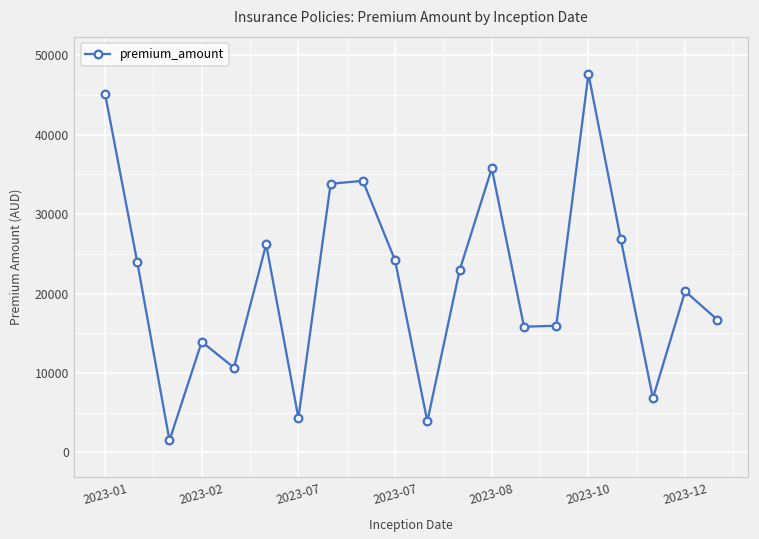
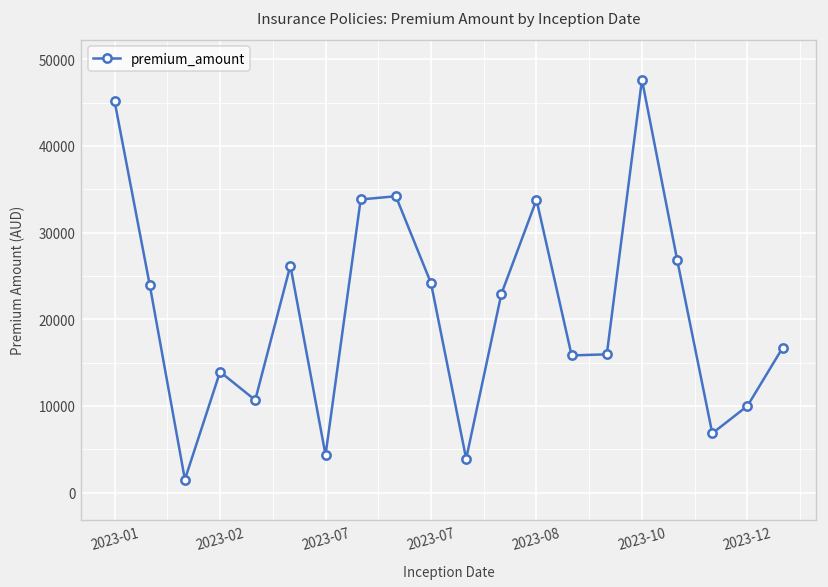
  {
    "2023-01": 45000,
    "2023-02": 14000,
-   "2023-08": 36000,
+   "2023-08": 34000,
    "2023-10": 48000,
-   "2023-12": 20000
+   "2023-12": 10000
  }
